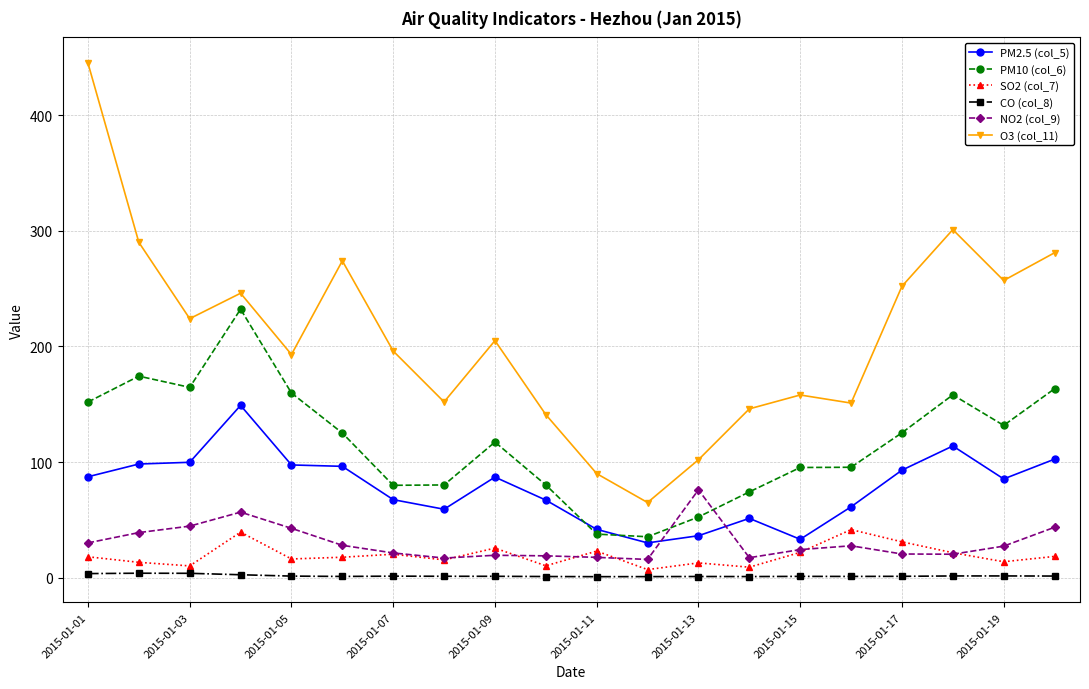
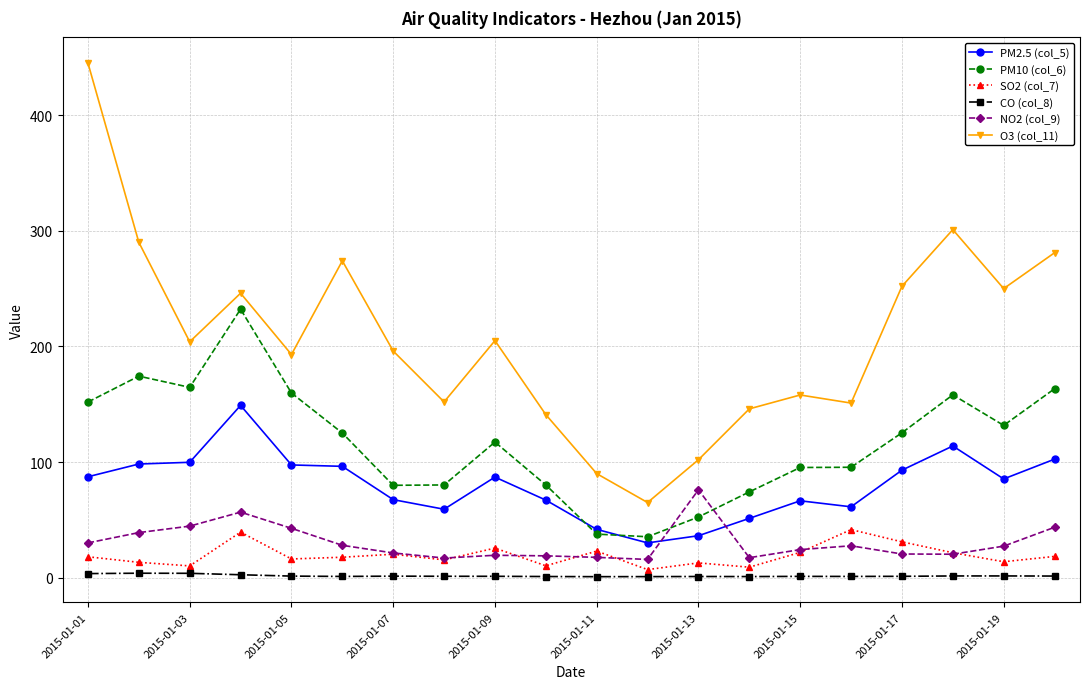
  {
    "PM2.5 (col_5)": {
      "2015-01-01": 87,
      "2015-01-03": 100,
      "2015-01-05": 98,
      "2015-01-07": 68,
      "2015-01-09": 87,
      "2015-01-11": 42,
      "2015-01-13": 36,
-     "2015-01-15": 33,
+     "2015-01-15": 67,
      "2015-01-17": 93,
      "2015-01-19": 85
    },
    "PM10 (col_6)": {
      "2015-01-01": 152,
      "2015-01-03": 165,
      "2015-01-05": 160,
      "2015-01-07": 80,
      "2015-01-09": 117,
      "2015-01-11": 38,
      "2015-01-13": 53,
      "2015-01-15": 95,
      "2015-01-17": 125,
      "2015-01-19": 132
    },
    "SO2 (col_7)": {
      "2015-01-01": 18,
      "2015-01-03": 10,
      "2015-01-05": 16,
      "2015-01-09": 26,
      "2015-01-11": 23,
      "2015-01-13": 13,
      "2015-01-15": 22,
      "2015-01-17": 31,
      "2015-01-19": 14
    },
    "CO (col_8)": {
      "2015-01-01": 4,
      "2015-01-03": 4,
      "2015-01-05": 1,
      "2015-01-07": 1,
      "2015-01-09": 1,
      "2015-01-11": 1,
      "2015-01-13": 1,
      "2015-01-15": 1,
      "2015-01-17": 1,
      "2015-01-19": 2
    },
    "NO2 (col_9)": {
      "2015-01-01": 30,
      "2015-01-03": 45,
      "2015-01-05": 43,
      "2015-01-09": 19,
      "2015-01-11": 18,
      "2015-01-13": 76,
      "2015-01-15": 24,
      "2015-01-17": 21,
      "2015-01-19": 27
    },
    "O3 (col_11)": {
      "2015-01-01": 445,
-     "2015-01-03": 224,
+     "2015-01-03": 204,
      "2015-01-05": 193,
      "2015-01-07": 196,
      "2015-01-09": 205,
      "2015-01-11": 90,
      "2015-01-13": 102,
      "2015-01-15": 158,
      "2015-01-17": 252,
-     "2015-01-19": 257
+     "2015-01-19": 250
    }
  }
